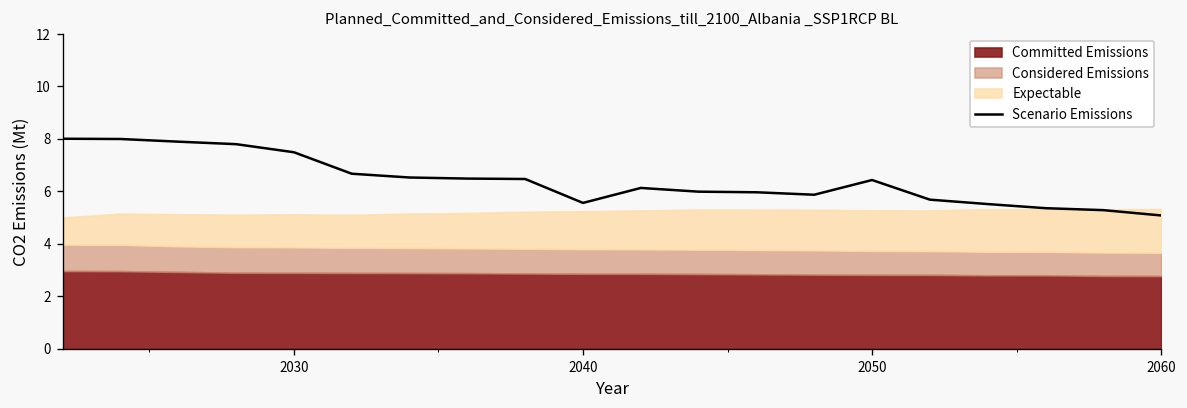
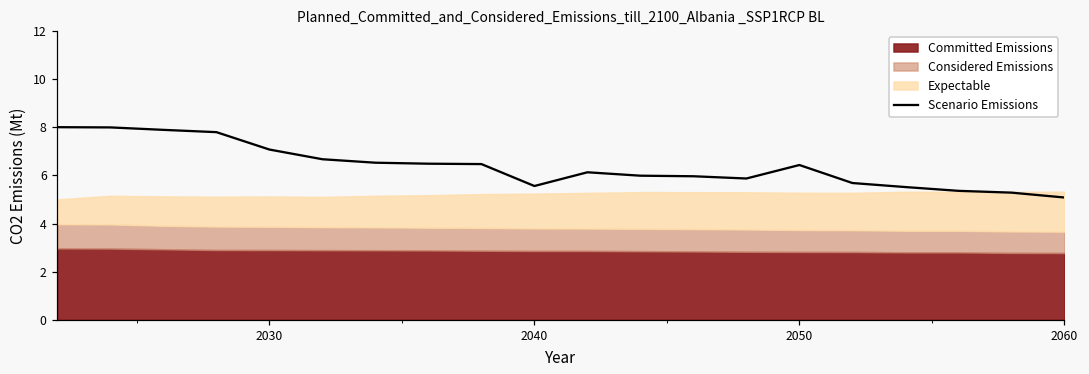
  {
    "Scenario Emissions": {
-     "2030": 7.5,
+     "2030": 7.1,
      "2040": 5.6,
      "2050": 6.4,
      "2060": 5.1
    },
    "Committed Emissions": {
      "2030": 2.9,
      "2040": 2.9,
      "2050": 2.8,
      "2060": 2.8
    },
    "Considered Emissions": {
      "2030": 1.0,
      "2040": 0.9,
      "2050": 0.9,
      "2060": 0.9
    },
    "Expectable": {
      "2030": 1.3,
      "2040": 1.4,
      "2050": 1.5,
      "2060": 1.7
    }
  }
